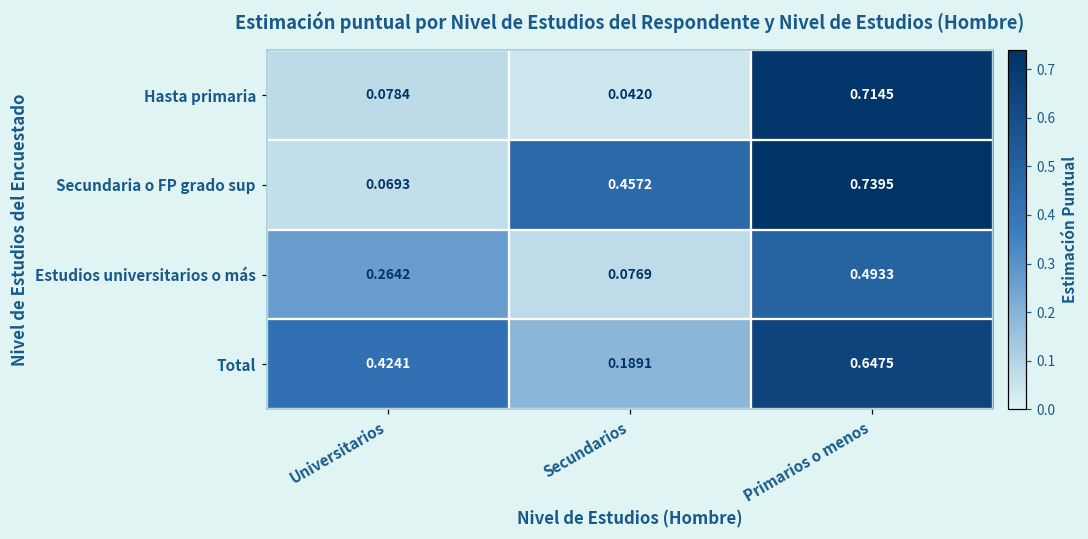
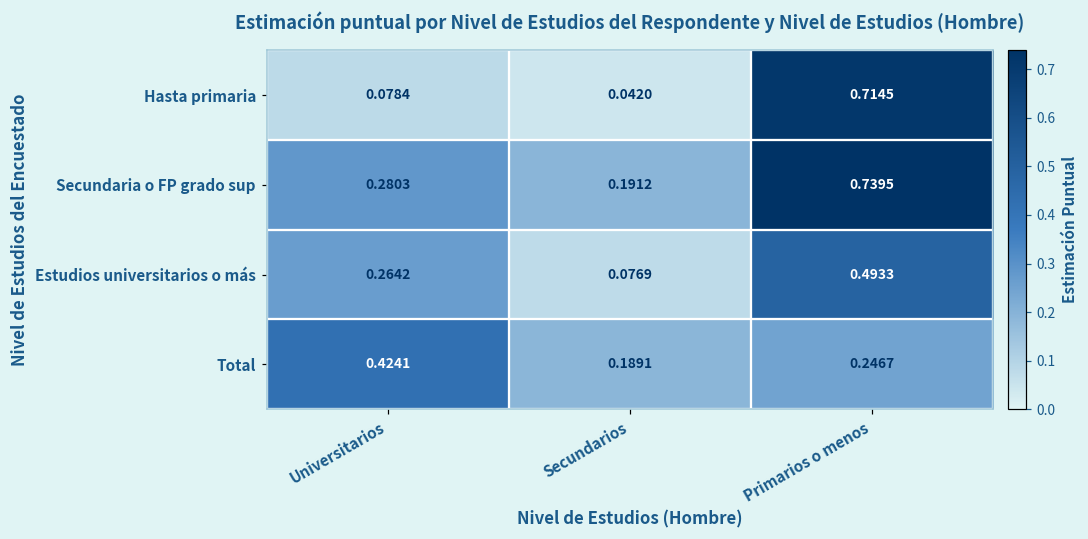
  {
    "Hasta primaria": {
      "Universitarios": 0.0784,
      "Secundarios": 0.0420,
      "Primarios o menos": 0.7145
    },
    "Secundaria o FP grado sup": {
-     "Universitarios": 0.0693,
-     "Secundarios": 0.4572,
+     "Universitarios": 0.2803,
+     "Secundarios": 0.1912,
      "Primarios o menos": 0.7395
    },
    "Estudios universitarios o más": {
      "Universitarios": 0.2642,
      "Secundarios": 0.0769,
      "Primarios o menos": 0.4933
    },
    "Total": {
      "Universitarios": 0.4241,
      "Secundarios": 0.1891,
-     "Primarios o menos": 0.6475
+     "Primarios o menos": 0.2467
    }
  }
